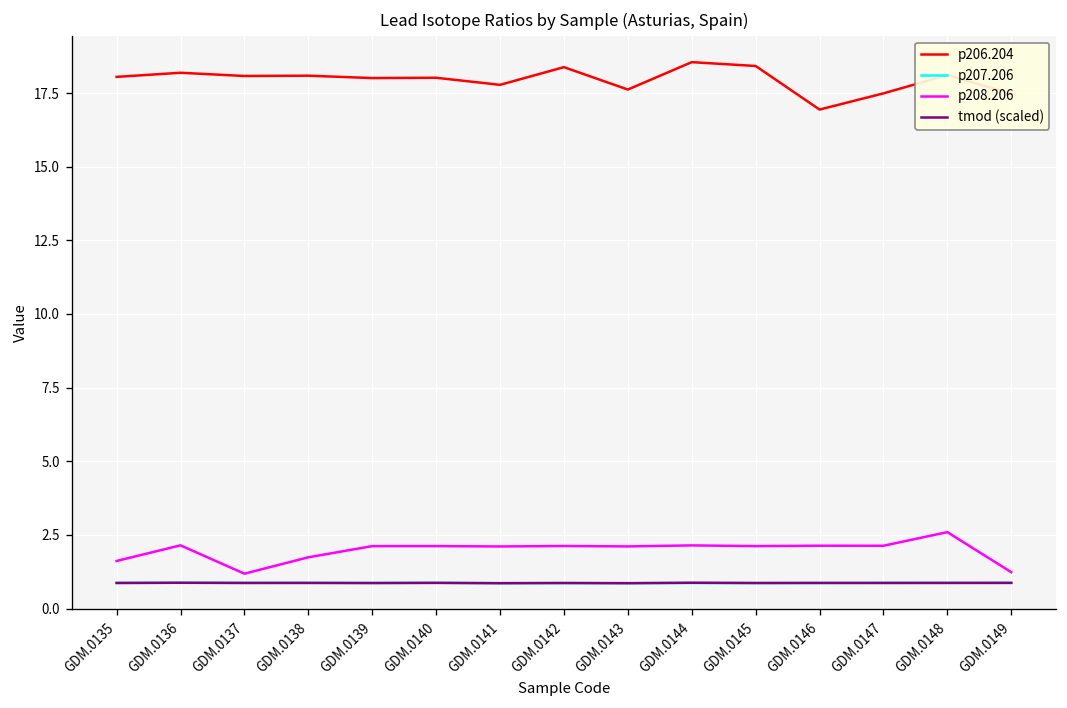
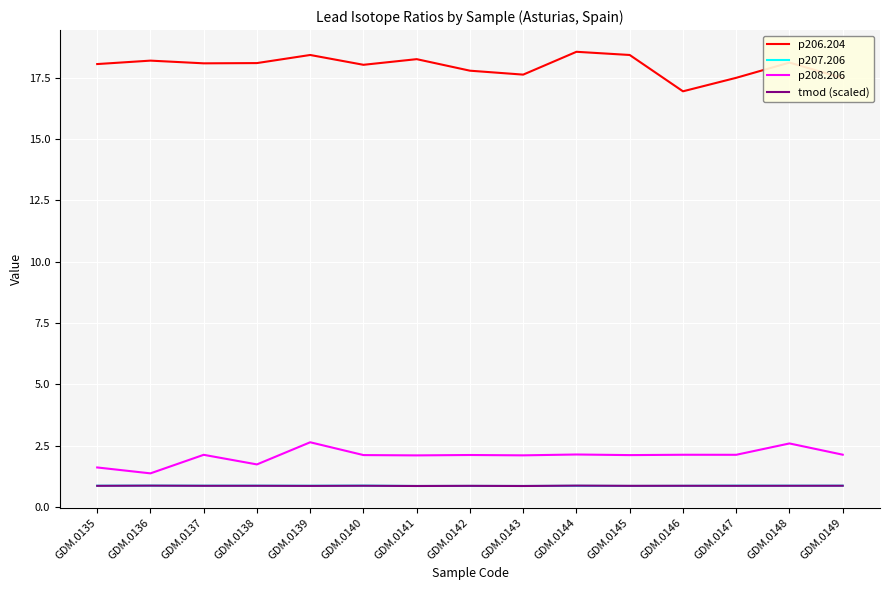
  {
    "p206.204": {
      "GDM.0135": 18.1,
      "GDM.0136": 18.2,
      "GDM.0137": 18.1,
      "GDM.0138": 18.1,
-     "GDM.0139": 18.0,
+     "GDM.0139": 18.4,
      "GDM.0140": 18.0,
-     "GDM.0141": 17.8,
-     "GDM.0142": 18.4,
+     "GDM.0141": 18.3,
+     "GDM.0142": 17.8,
      "GDM.0143": 17.6,
      "GDM.0144": 18.6,
      "GDM.0145": 18.4,
      "GDM.0146": 16.9,
      "GDM.0147": 17.5
    },
    "tmod (scaled)": {
      "GDM.0135": 0.9,
      "GDM.0136": 0.9,
      "GDM.0137": 0.9,
      "GDM.0138": 0.9,
      "GDM.0139": 0.9,
      "GDM.0140": 0.9,
      "GDM.0141": 0.9,
      "GDM.0142": 0.9,
      "GDM.0143": 0.9,
      "GDM.0144": 0.9,
      "GDM.0145": 0.9,
      "GDM.0146": 0.9,
      "GDM.0147": 0.9,
      "GDM.0148": 0.9,
      "GDM.0149": 0.9
    },
    "p208.206": {
      "GDM.0135": 1.6,
-     "GDM.0136": 2.1,
-     "GDM.0137": 1.2,
+     "GDM.0136": 1.4,
+     "GDM.0137": 2.1,
      "GDM.0138": 1.7,
-     "GDM.0139": 2.1,
+     "GDM.0139": 2.6,
      "GDM.0140": 2.1,
      "GDM.0141": 2.1,
      "GDM.0142": 2.1,
      "GDM.0143": 2.1,
      "GDM.0144": 2.1,
      "GDM.0145": 2.1,
      "GDM.0146": 2.1,
      "GDM.0147": 2.1,
      "GDM.0148": 2.6,
-     "GDM.0149": 1.2
+     "GDM.0149": 2.1
    }
  }
